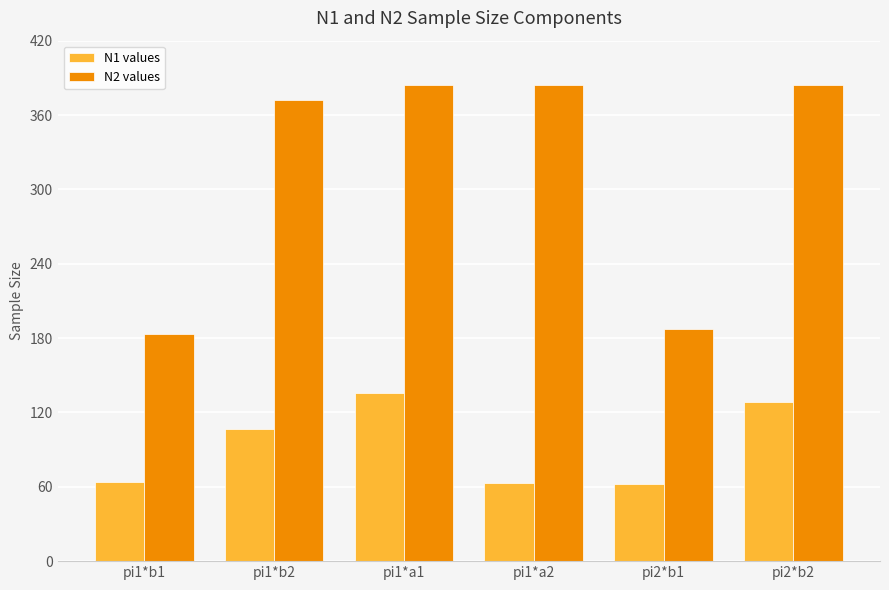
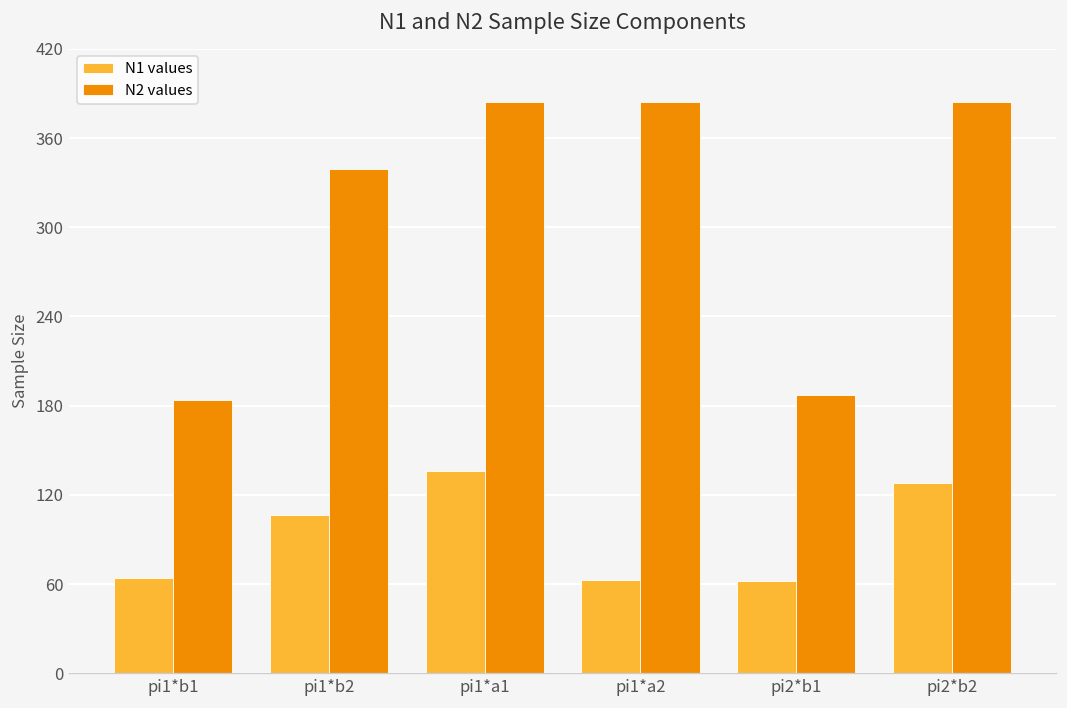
  {
    "N1 values": {
      "pi1*b1": 64,
      "pi1*b2": 107,
      "pi1*a1": 136,
      "pi1*a2": 63,
      "pi2*b1": 62,
      "pi2*b2": 128
    },
    "N2 values": {
      "pi1*b1": 184,
-     "pi1*b2": 372,
+     "pi1*b2": 339,
      "pi1*a1": 385,
      "pi1*a2": 385,
      "pi2*b1": 187,
      "pi2*b2": 385
    }
  }
